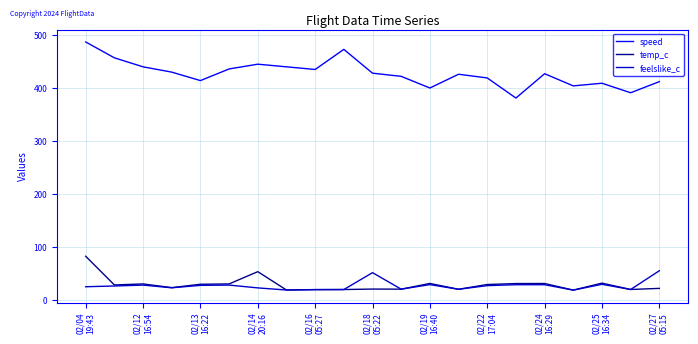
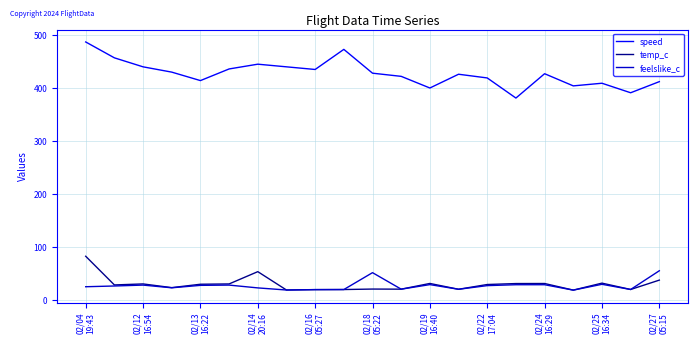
  {
    "temp_c": {
      "02/04 19:43": 80,
      "02/14 20:16": 50,
      "02/18 05:22": 20,
-     "02/27 05:15": 20
+     "02/27 05:15": 40
    }
  }
